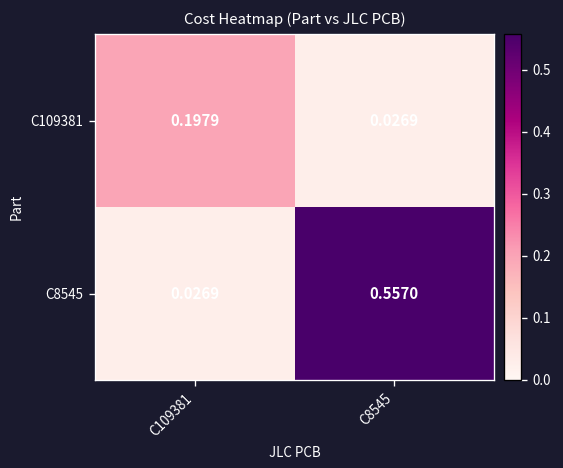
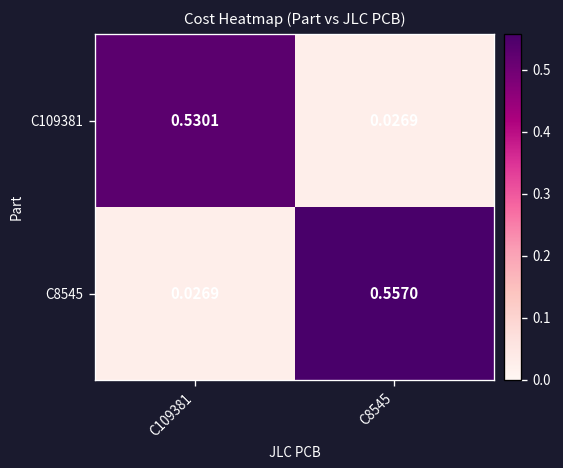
  {
    "C109381": {
-     "C109381": 0.1979
+     "C109381": 0.5301
    }
  }
